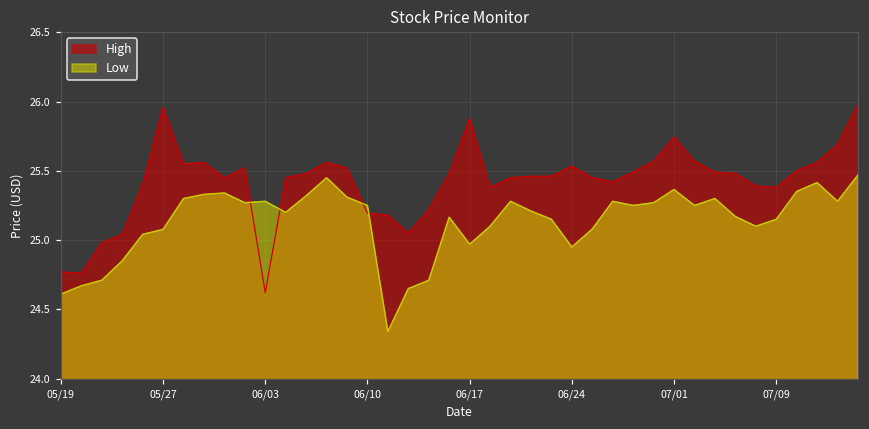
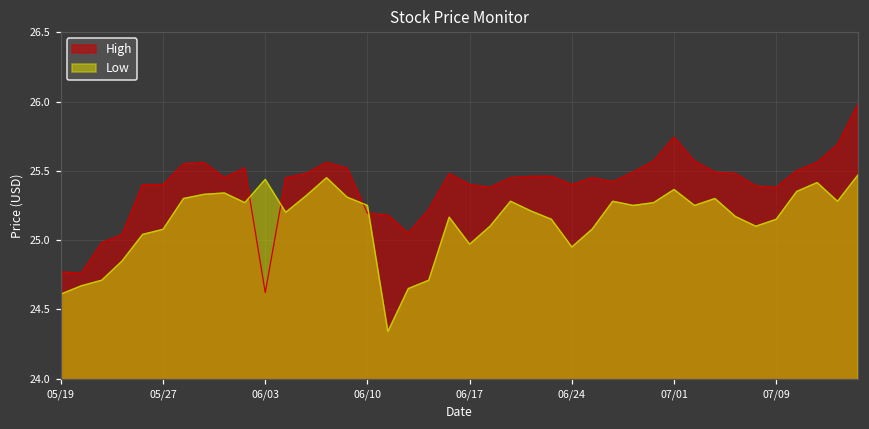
  {
    "High": {
      "05/19": 24.77,
-     "05/27": 25.96,
+     "05/27": 25.40,
      "06/03": 24.62,
      "06/10": 25.19,
-     "06/17": 25.88,
-     "06/24": 25.53,
+     "06/17": 25.40,
+     "06/24": 25.40,
      "07/01": 25.74,
      "07/09": 25.38
    },
    "Low": {
      "05/19": 24.61,
      "05/27": 25.08,
-     "06/03": 25.28,
+     "06/03": 25.44,
      "06/10": 25.25,
      "06/17": 24.97,
      "06/24": 24.95,
      "07/01": 25.36,
      "07/09": 25.15
    }
  }
